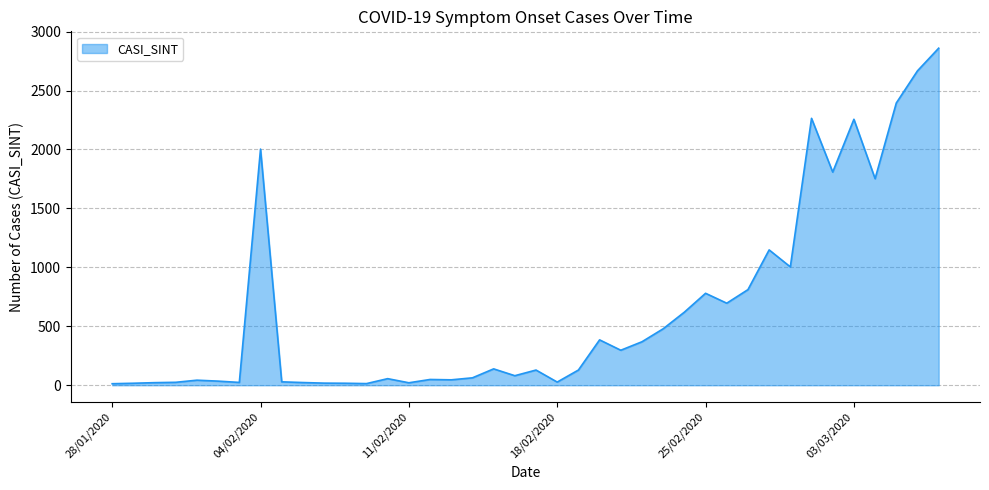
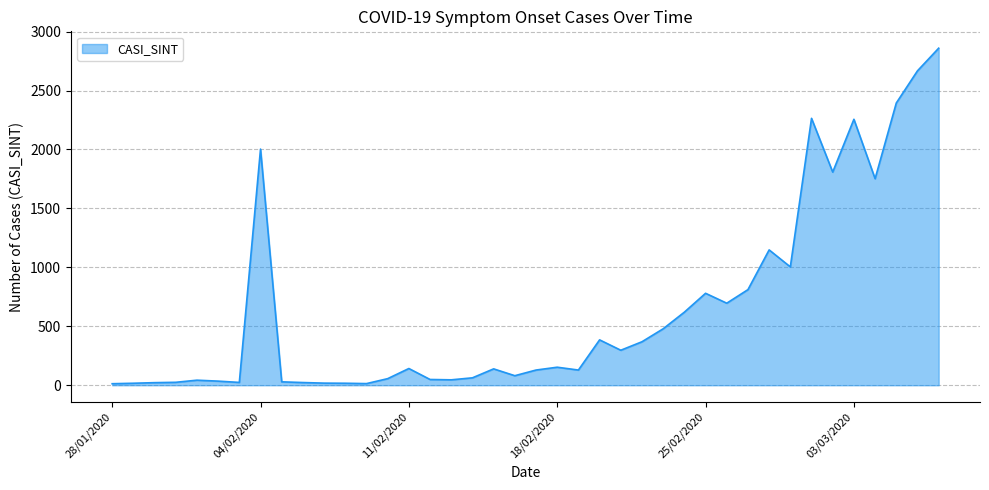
  {
    "28/01/2020": 10,
    "04/02/2020": 2000,
-   "11/02/2020": 20,
-   "18/02/2020": 30,
+   "11/02/2020": 140,
+   "18/02/2020": 150,
    "25/02/2020": 780,
    "03/03/2020": 2260
  }
